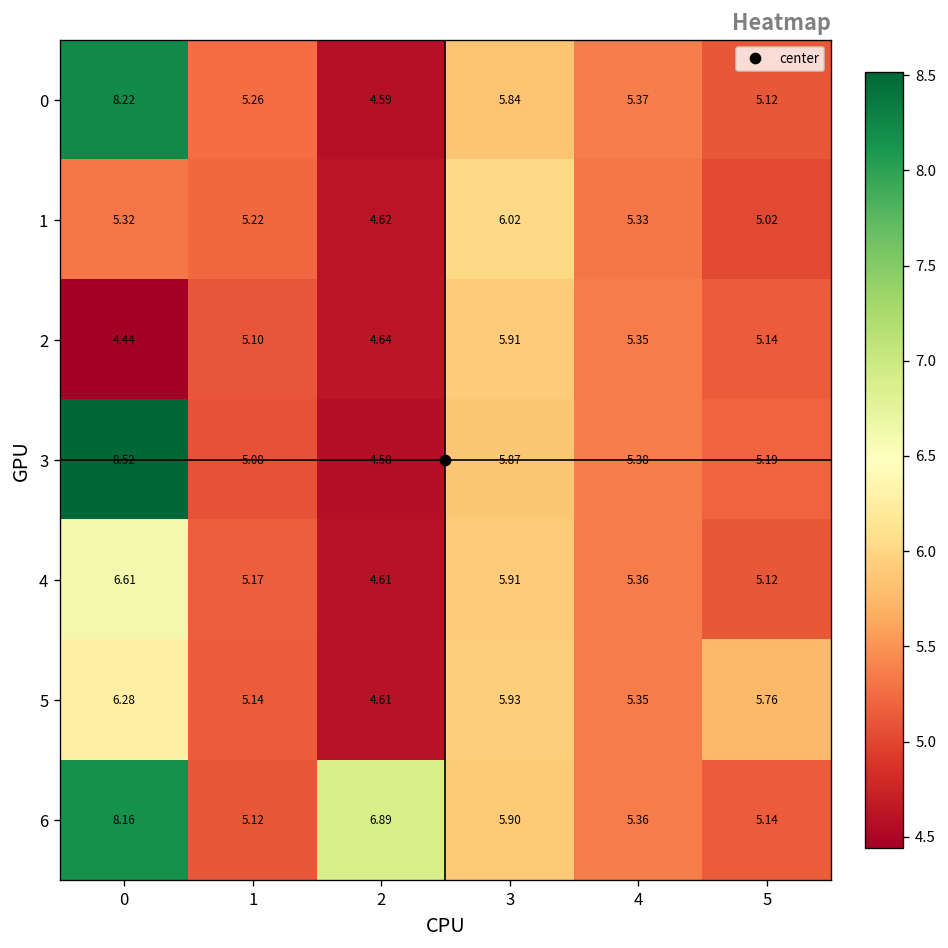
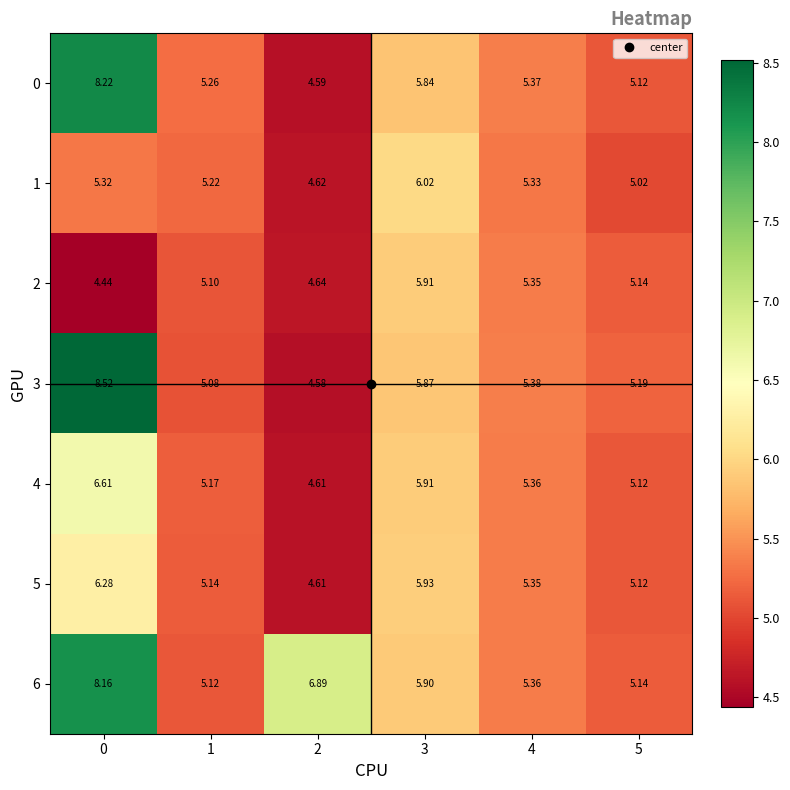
  {
    "0": {
      "0": 8.22,
      "1": 5.26,
      "2": 4.59,
      "3": 5.84,
      "4": 5.37,
      "5": 5.12
    },
    "1": {
      "0": 5.32,
      "1": 5.22,
      "2": 4.62,
      "3": 6.02,
      "4": 5.33,
      "5": 5.02
    },
    "2": {
      "0": 4.44,
      "1": 5.10,
      "2": 4.64,
      "3": 5.91,
      "4": 5.35,
      "5": 5.14
    },
    "3": {
      "0": 8.52,
      "1": 5.08,
      "2": 4.58,
      "3": 5.87,
      "4": 5.38,
      "5": 5.19
    },
    "4": {
      "0": 6.61,
      "1": 5.17,
      "2": 4.61,
      "3": 5.91,
      "4": 5.36,
      "5": 5.12
    },
    "5": {
      "0": 6.28,
      "1": 5.14,
      "2": 4.61,
      "3": 5.93,
      "4": 5.35,
-     "5": 5.76
+     "5": 5.12
    },
    "6": {
      "0": 8.16,
      "1": 5.12,
      "2": 6.89,
      "3": 5.90,
      "4": 5.36,
      "5": 5.14
    }
  }
